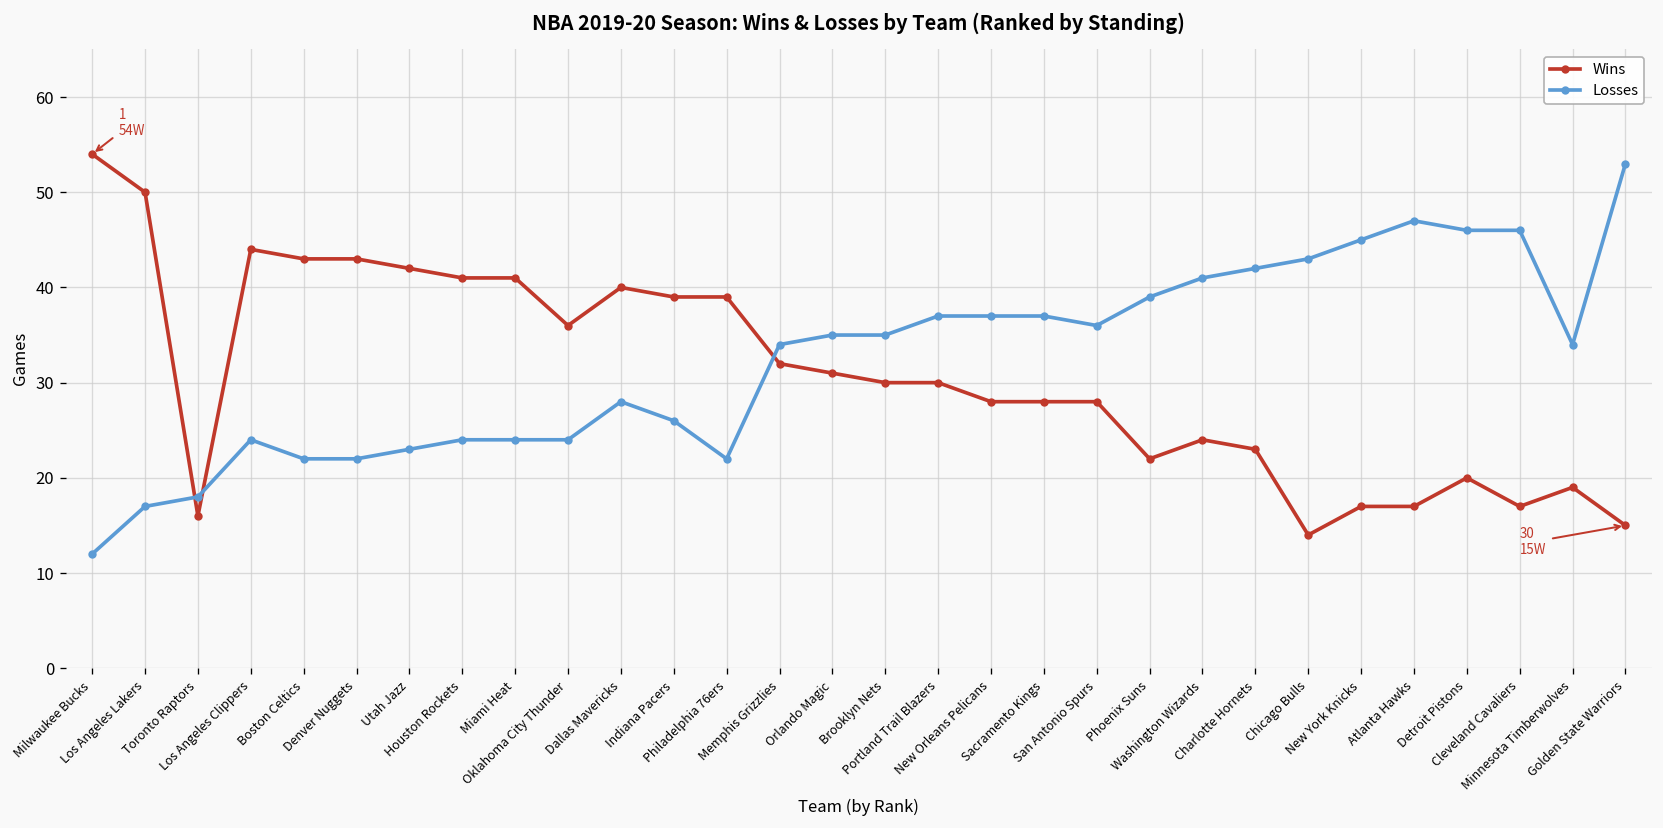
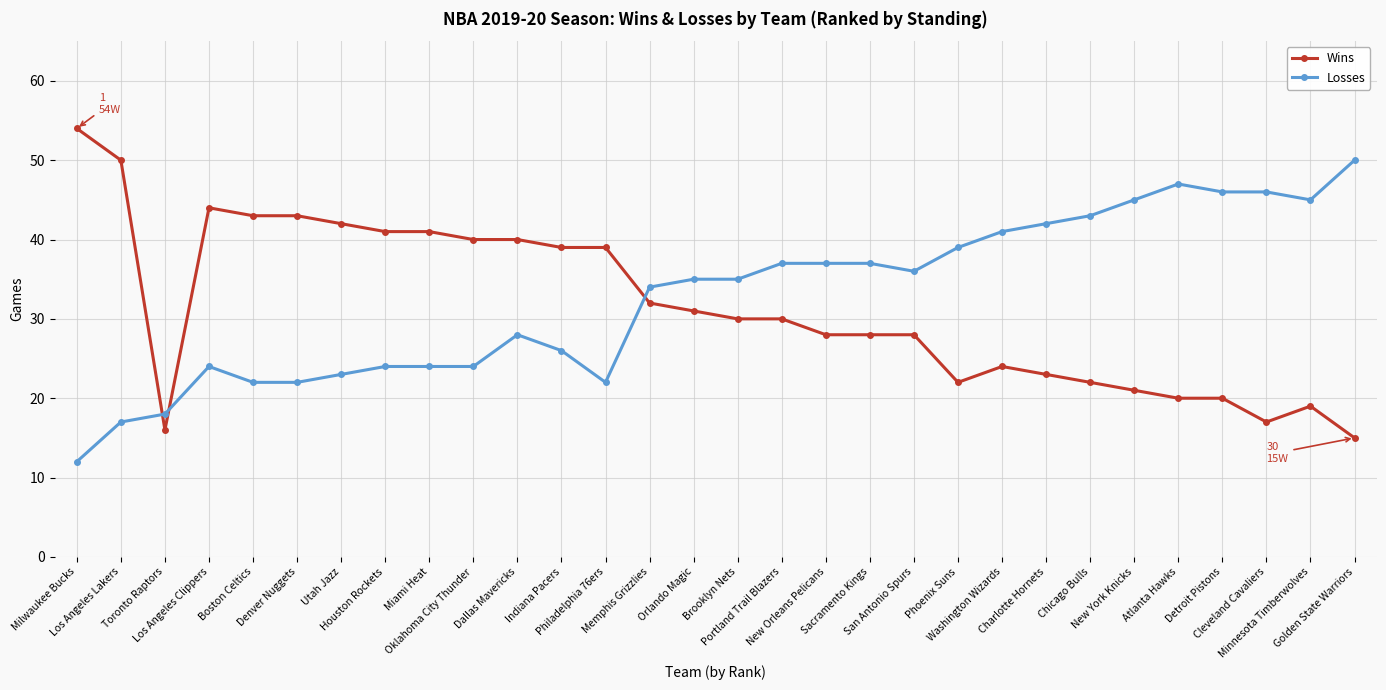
  {
    "Wins": {
      "Los Angeles Lakers": 50,
      "Toronto Raptors": 16,
      "Los Angeles Clippers": 44,
      "Boston Celtics": 43,
      "Denver Nuggets": 43,
      "Utah Jazz": 42,
      "Houston Rockets": 41,
      "Miami Heat": 41,
-     "Oklahoma City Thunder": 36,
+     "Oklahoma City Thunder": 40,
      "Dallas Mavericks": 40,
      "Indiana Pacers": 39,
      "Philadelphia 76ers": 39,
      "Memphis Grizzlies": 32,
      "Orlando Magic": 31,
      "Brooklyn Nets": 30,
      "Portland Trail Blazers": 30,
      "New Orleans Pelicans": 28,
      "Sacramento Kings": 28,
      "San Antonio Spurs": 28,
      "Phoenix Suns": 22,
      "Washington Wizards": 24,
      "Charlotte Hornets": 23,
-     "Chicago Bulls": 14,
-     "New York Knicks": 17,
-     "Atlanta Hawks": 17,
+     "Chicago Bulls": 22,
+     "New York Knicks": 21,
+     "Atlanta Hawks": 20,
      "Detroit Pistons": 20,
      "Cleveland Cavaliers": 17,
      "Minnesota Timberwolves": 19
    },
    "Losses": {
      "Milwaukee Bucks": 12,
      "Los Angeles Lakers": 17,
      "Toronto Raptors": 18,
      "Los Angeles Clippers": 24,
      "Boston Celtics": 22,
      "Denver Nuggets": 22,
      "Utah Jazz": 23,
      "Houston Rockets": 24,
      "Miami Heat": 24,
      "Oklahoma City Thunder": 24,
      "Dallas Mavericks": 28,
      "Indiana Pacers": 26,
      "Philadelphia 76ers": 22,
      "Memphis Grizzlies": 34,
      "Orlando Magic": 35,
      "Brooklyn Nets": 35,
      "Portland Trail Blazers": 37,
      "New Orleans Pelicans": 37,
      "Sacramento Kings": 37,
      "San Antonio Spurs": 36,
      "Phoenix Suns": 39,
      "Washington Wizards": 41,
      "Charlotte Hornets": 42,
      "Chicago Bulls": 43,
      "New York Knicks": 45,
      "Atlanta Hawks": 47,
      "Detroit Pistons": 46,
      "Cleveland Cavaliers": 46,
-     "Minnesota Timberwolves": 34,
-     "Golden State Warriors": 53
+     "Minnesota Timberwolves": 45,
+     "Golden State Warriors": 50
    }
  }
